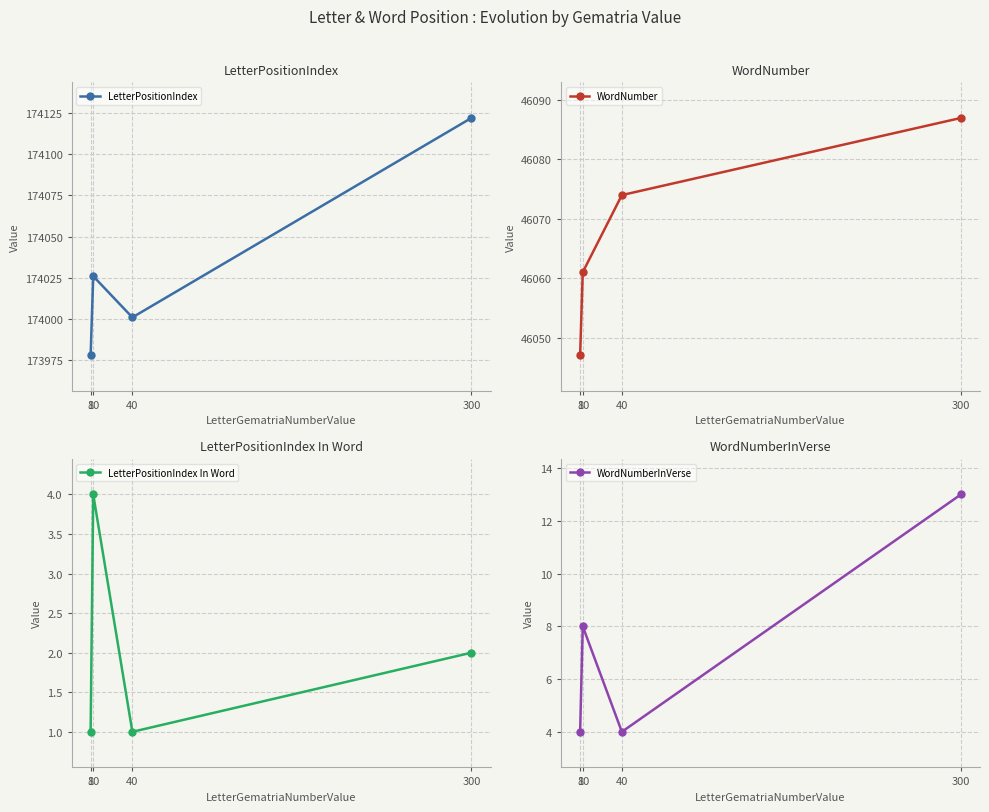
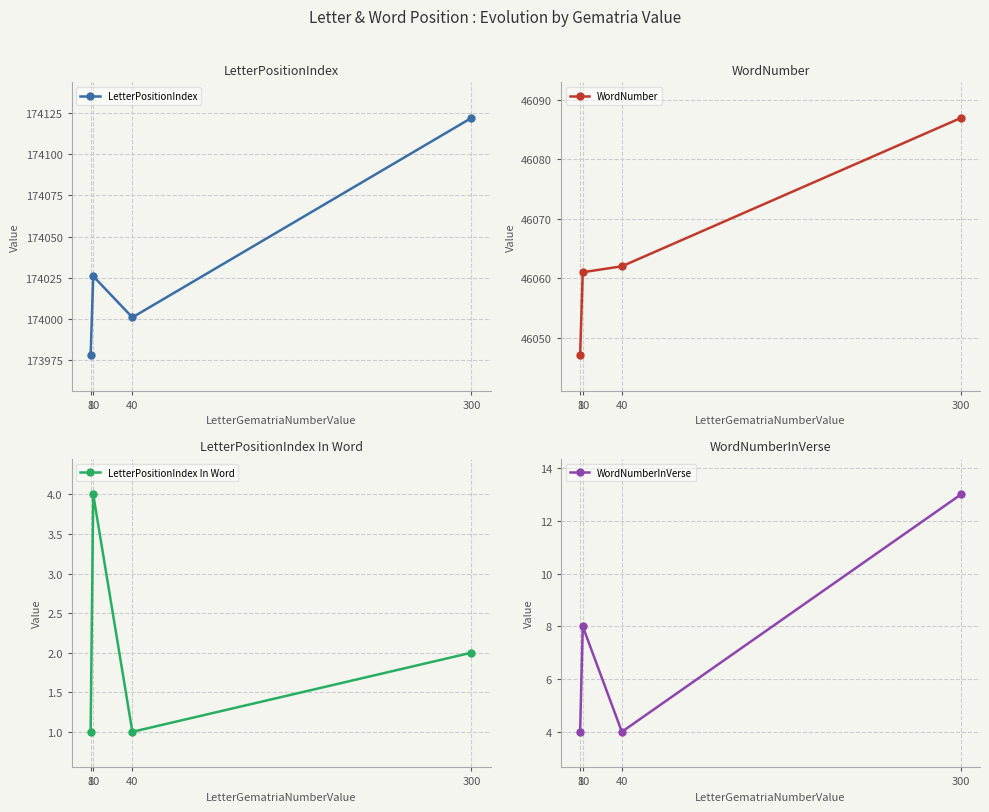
  {
    "LetterPositionIndex": {
      "40": 174001,
      "300": 174122
    },
    "WordNumber": {
-     "40": 46074,
+     "40": 46062,
      "300": 46087
    },
    "LetterPositionIndex In Word": {
      "40": 1.0,
      "300": 2.0
    },
    "WordNumberInVerse": {
      "40": 4.0,
      "300": 13.0
    }
  }
